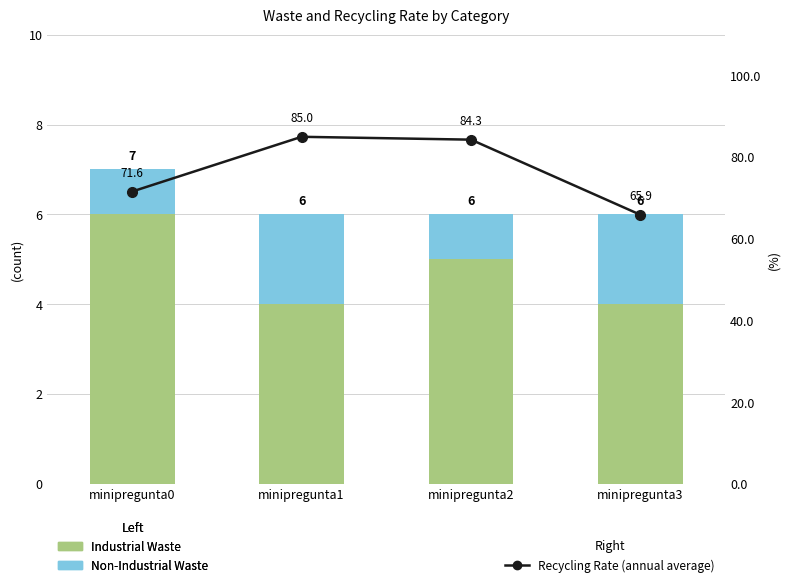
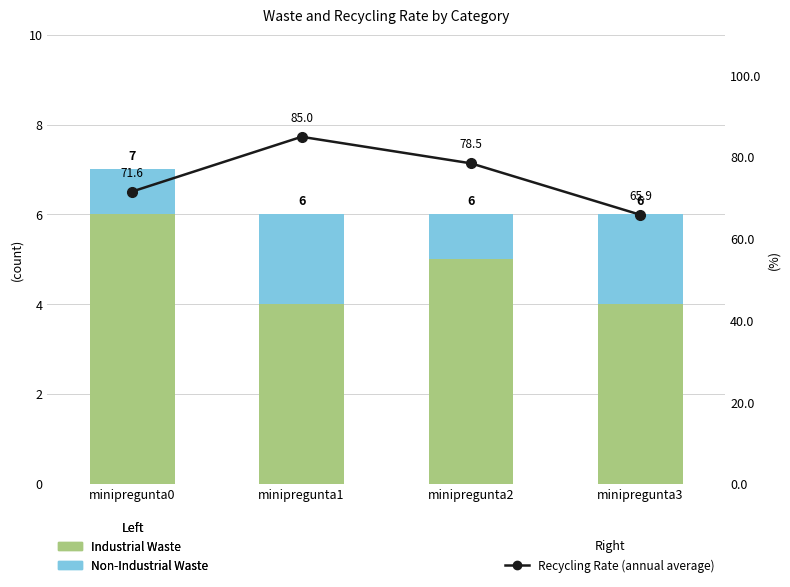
  {
    "Recycling Rate (annual average)": {
      "minipregunta0": 71.6,
      "minipregunta1": 85.0,
-     "minipregunta2": 84.3
+     "minipregunta2": 78.5
    }
  }
